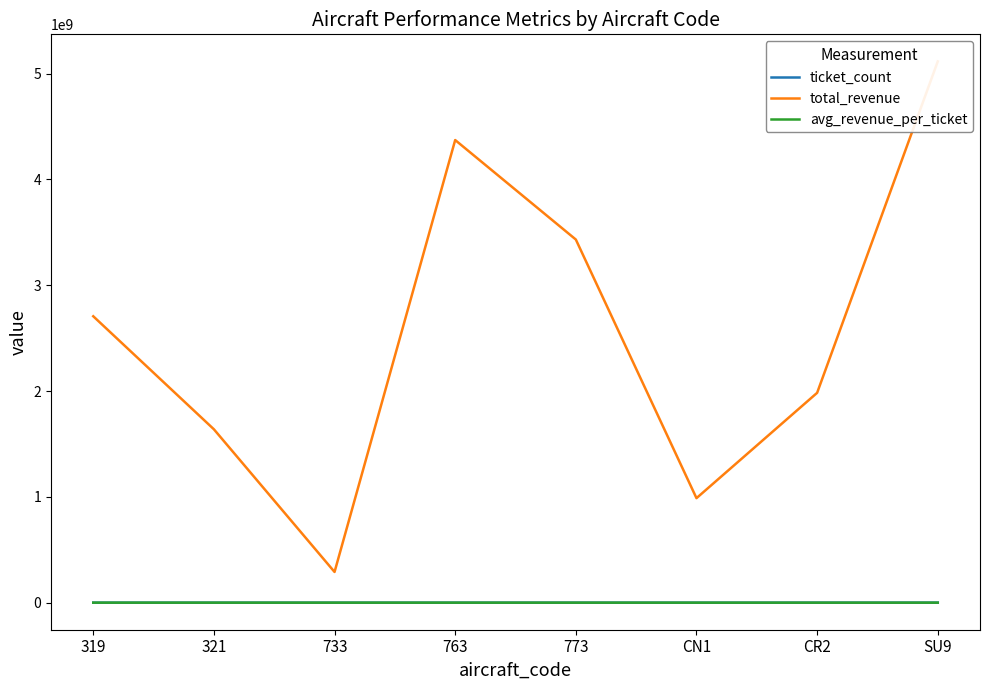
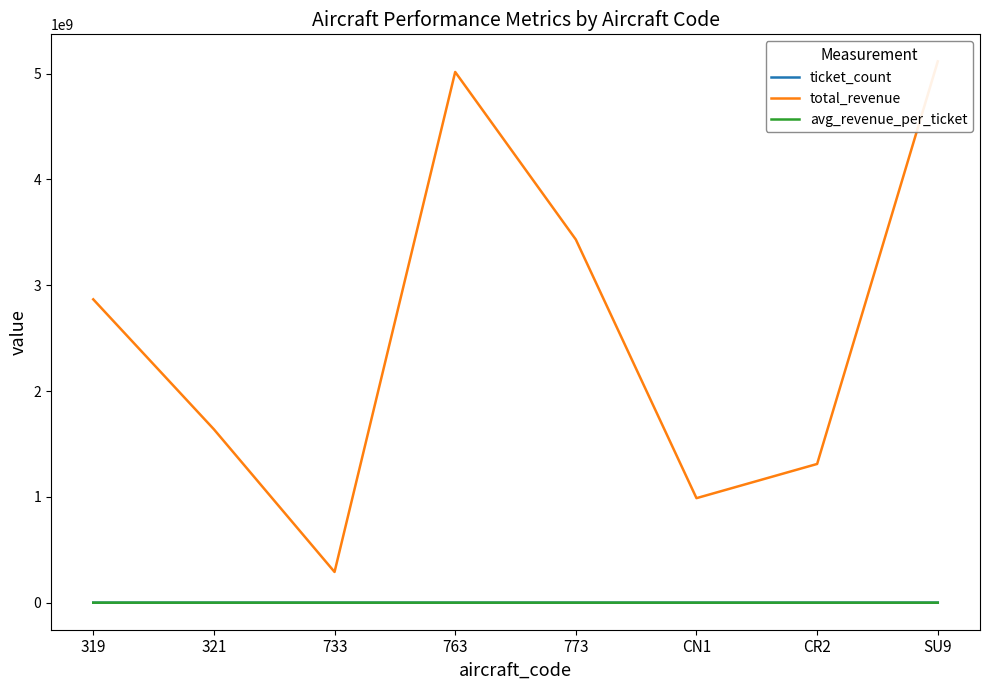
  {
    "avg_revenue_per_ticket": {
      "319": 0,
      "321": 0,
      "733": 0,
      "763": 0,
      "773": 0,
      "CN1": 0,
      "CR2": 0,
      "SU9": 0
    },
    "total_revenue": {
-     "319": 2710000000,
+     "319": 2870000000,
      "321": 1640000000,
      "733": 290000000,
-     "763": 4370000000,
+     "763": 5010000000,
      "773": 3430000000,
      "CN1": 990000000,
-     "CR2": 1980000000
+     "CR2": 1310000000
    }
  }
